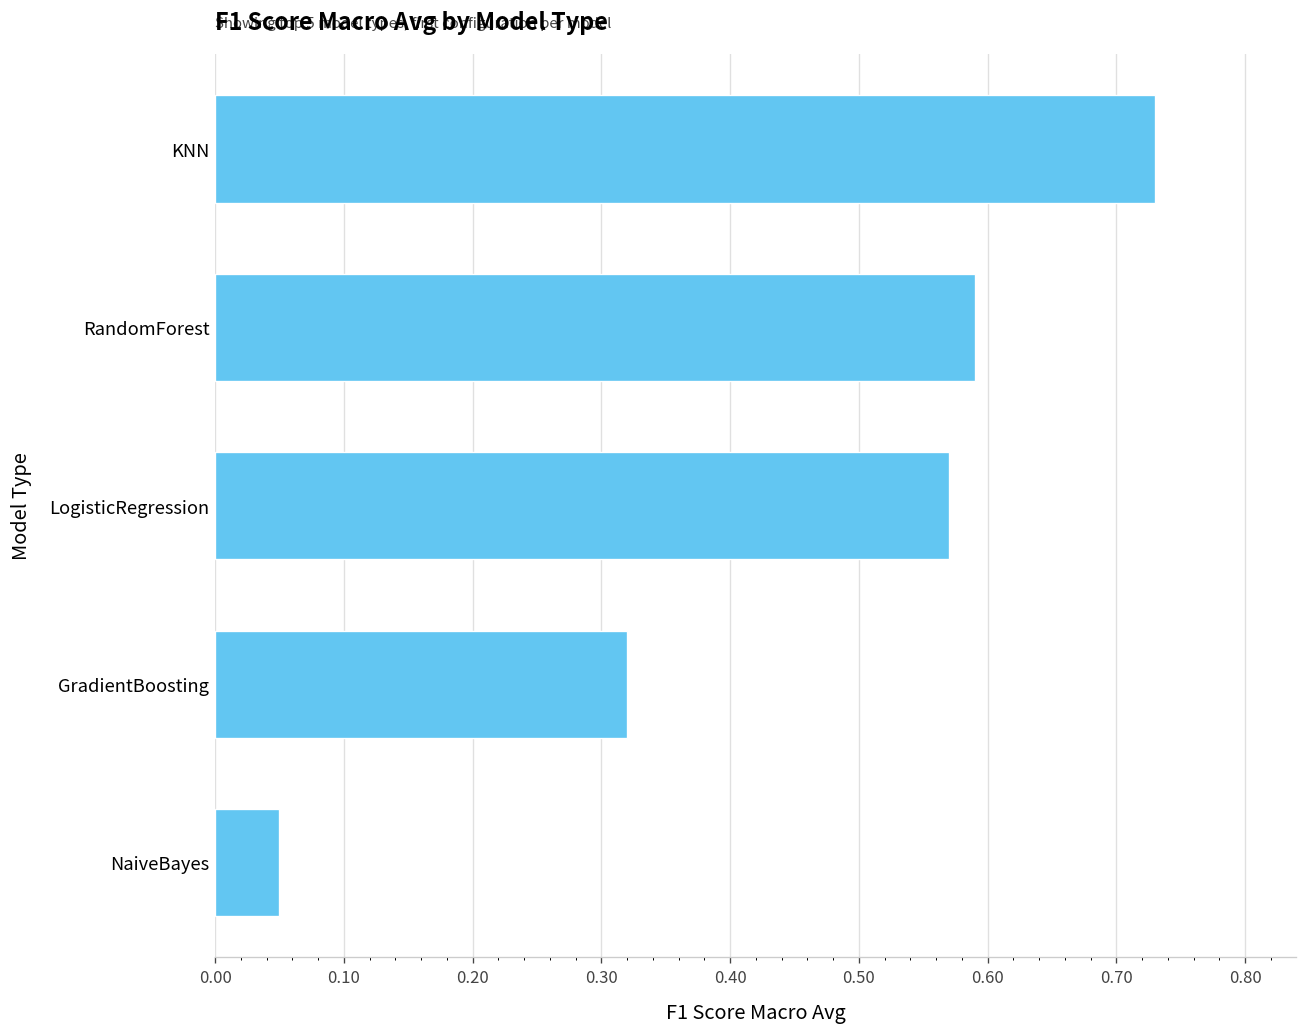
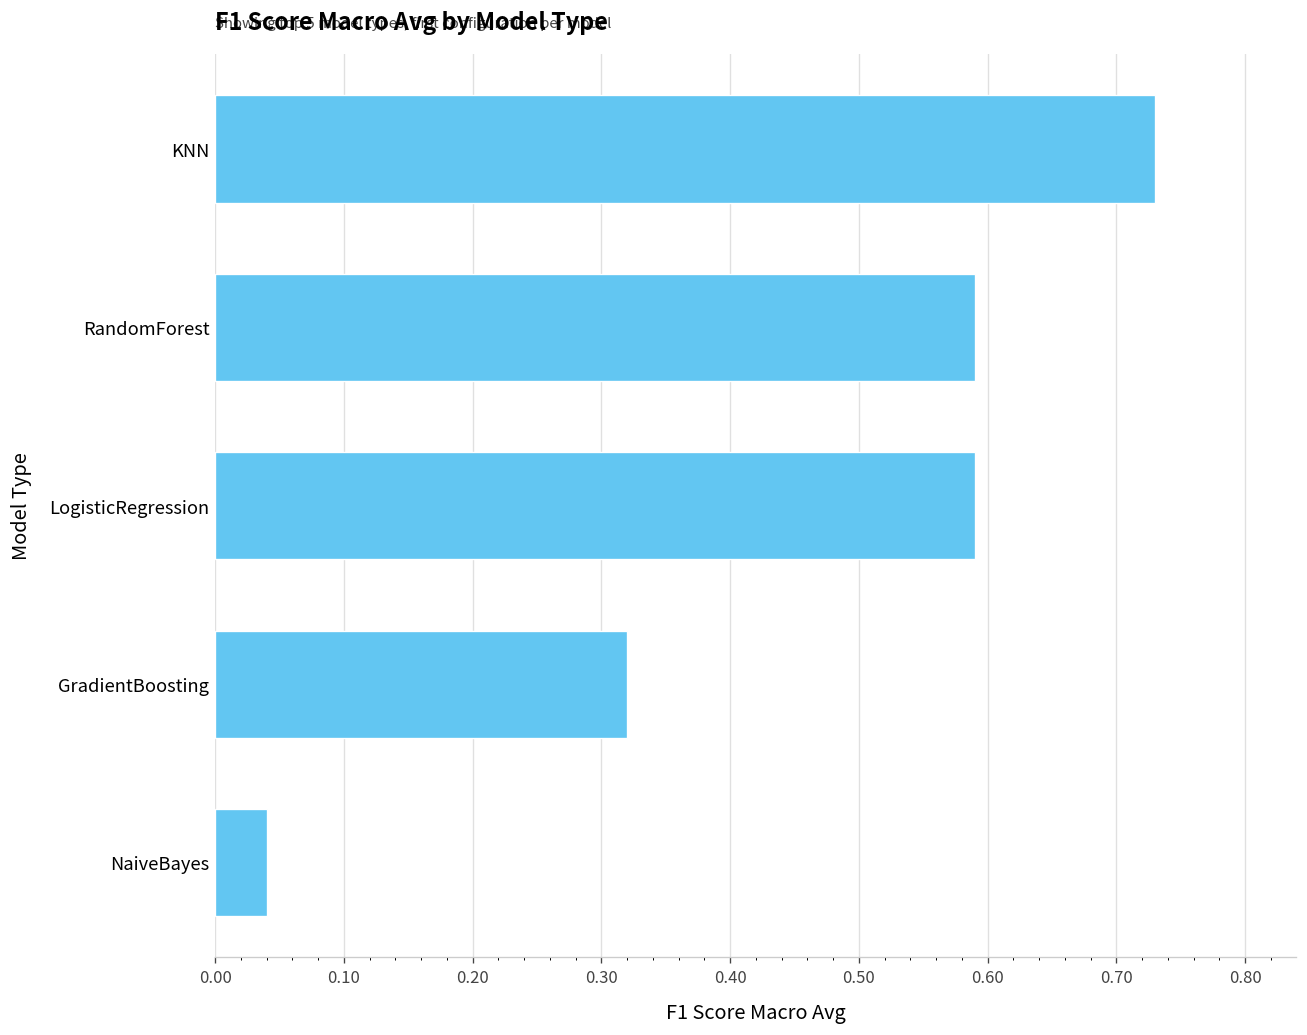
  {
    "KNN": 0.73,
    "RandomForest": 0.59,
-   "LogisticRegression": 0.57,
+   "LogisticRegression": 0.59,
    "GradientBoosting": 0.32,
-   "NaiveBayes": 0.05
+   "NaiveBayes": 0.04
  }
